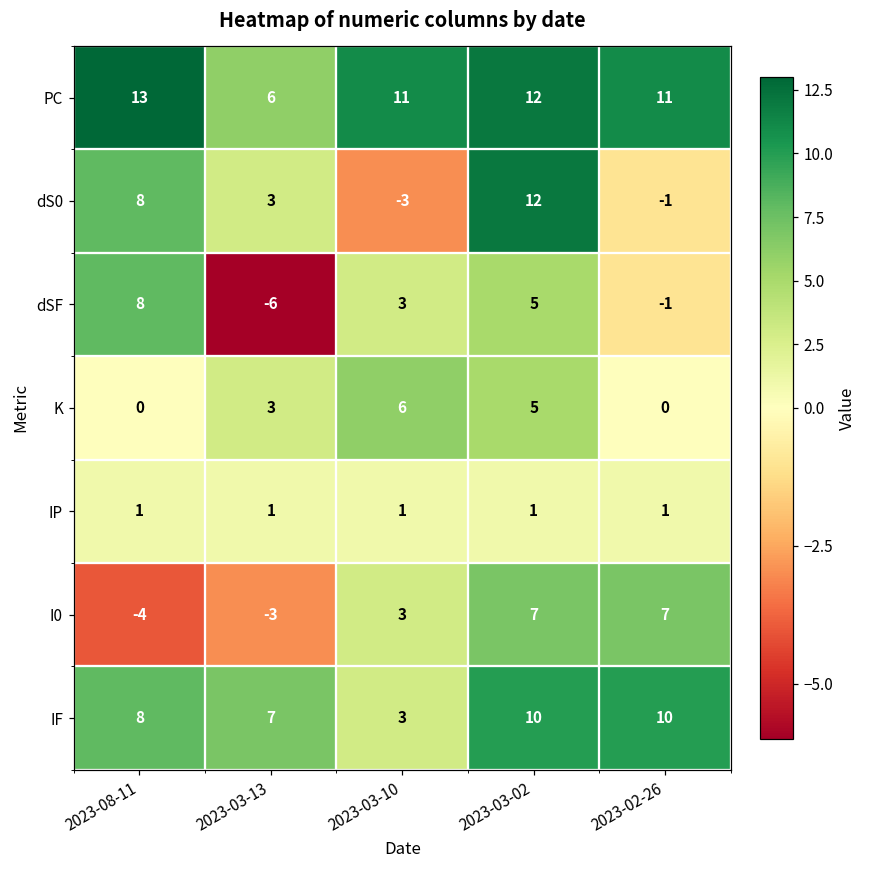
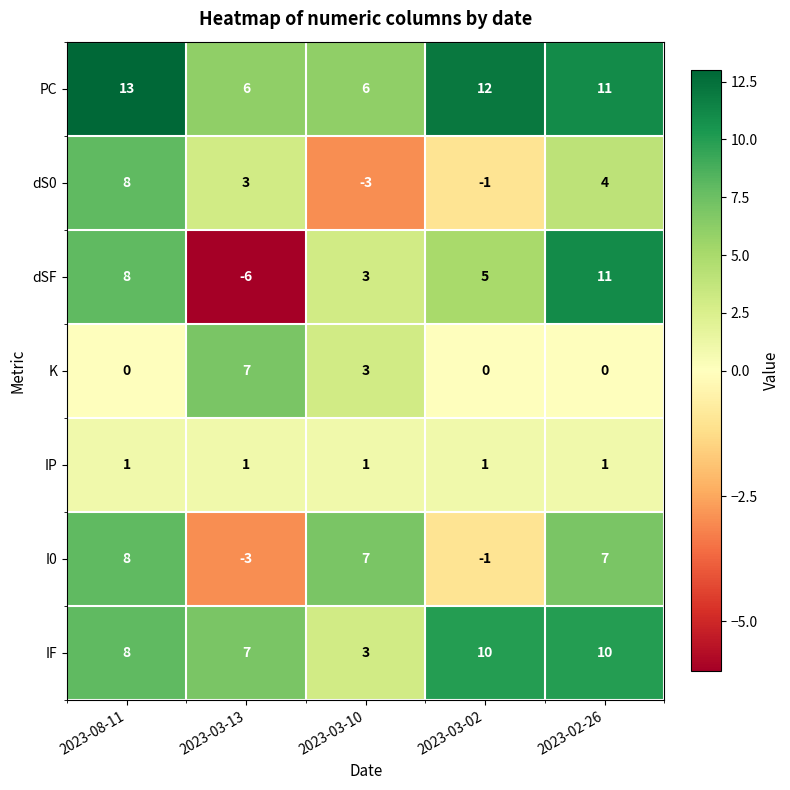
  {
    "PC": {
      "2023-08-11": 13,
      "2023-03-13": 6,
-     "2023-03-10": 11,
+     "2023-03-10": 6,
      "2023-03-02": 12,
      "2023-02-26": 11
    },
    "dS0": {
      "2023-08-11": 8,
      "2023-03-13": 3,
      "2023-03-10": -3,
-     "2023-03-02": 12,
-     "2023-02-26": -1
+     "2023-03-02": -1,
+     "2023-02-26": 4
    },
    "dSF": {
      "2023-08-11": 8,
      "2023-03-13": -6,
      "2023-03-10": 3,
      "2023-03-02": 5,
-     "2023-02-26": -1
+     "2023-02-26": 11
    },
    "K": {
      "2023-08-11": 0,
-     "2023-03-13": 3,
-     "2023-03-10": 6,
-     "2023-03-02": 5,
+     "2023-03-13": 7,
+     "2023-03-10": 3,
+     "2023-03-02": 0,
      "2023-02-26": 0
    },
    "IP": {
      "2023-08-11": 1,
      "2023-03-13": 1,
      "2023-03-10": 1,
      "2023-03-02": 1,
      "2023-02-26": 1
    },
    "I0": {
-     "2023-08-11": -4,
+     "2023-08-11": 8,
      "2023-03-13": -3,
-     "2023-03-10": 3,
-     "2023-03-02": 7,
+     "2023-03-10": 7,
+     "2023-03-02": -1,
      "2023-02-26": 7
    },
    "IF": {
      "2023-08-11": 8,
      "2023-03-13": 7,
      "2023-03-10": 3,
      "2023-03-02": 10,
      "2023-02-26": 10
    }
  }
